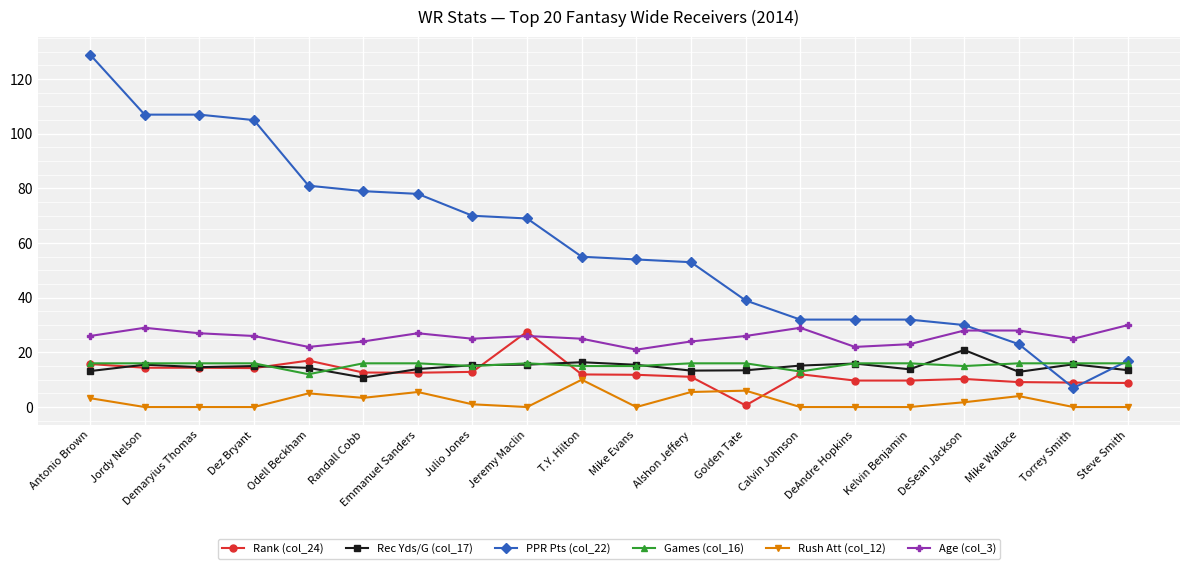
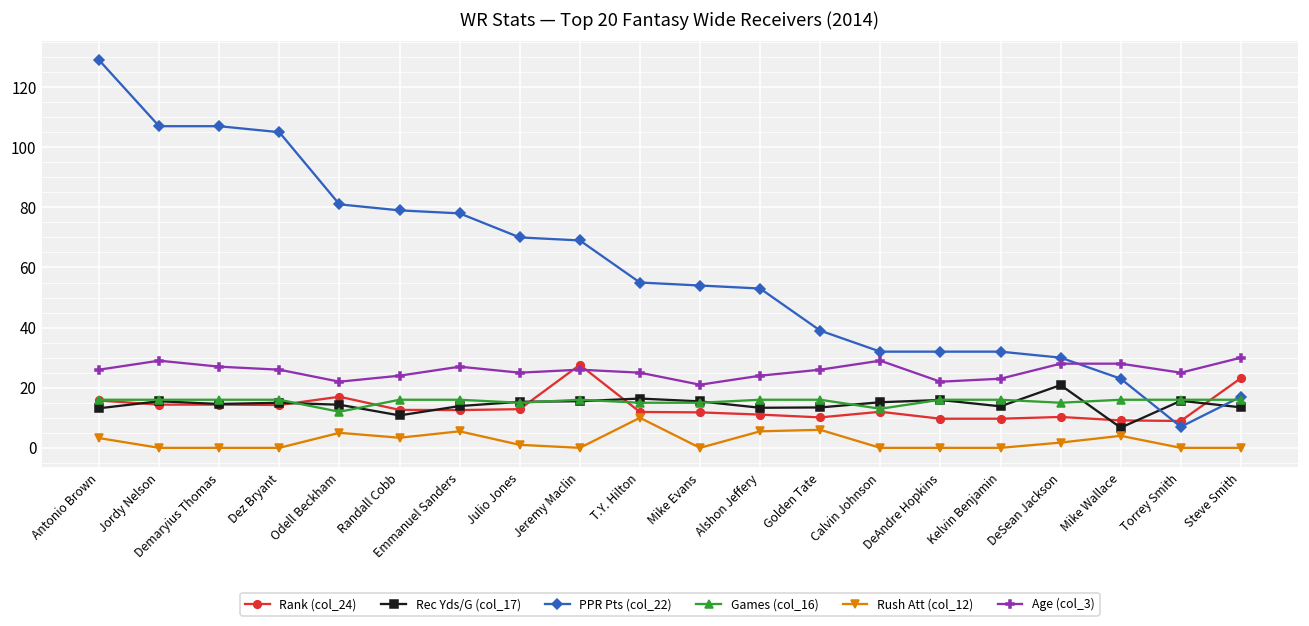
  {
    "Rank (col_24)": {
      "Jordy Nelson": 14,
      "Odell Beckham": 17,
      "Randall Cobb": 13,
      "Emmanuel Sanders": 13,
      "Julio Jones": 13,
      "Jeremy Maclin": 28,
      "T.Y. Hilton": 12,
      "Mike Evans": 12,
      "Alshon Jeffery": 11,
-     "Golden Tate": 1,
+     "Golden Tate": 10,
      "Calvin Johnson": 12,
      "DeAndre Hopkins": 10,
      "Kelvin Benjamin": 10,
      "DeSean Jackson": 10,
      "Mike Wallace": 9,
      "Torrey Smith": 9,
-     "Steve Smith": 9
+     "Steve Smith": 23
    },
    "Rec Yds/G (col_17)": {
      "Antonio Brown": 13,
      "Odell Beckham": 14,
      "Randall Cobb": 11,
      "Emmanuel Sanders": 14,
      "T.Y. Hilton": 16,
      "Alshon Jeffery": 13,
      "Golden Tate": 13,
      "Calvin Johnson": 15,
      "Kelvin Benjamin": 14,
      "DeSean Jackson": 21,
-     "Mike Wallace": 13,
+     "Mike Wallace": 7,
      "Steve Smith": 13
    },
    "PPR Pts (col_22)": {
      "Antonio Brown": 129,
      "Jordy Nelson": 107,
      "Demaryius Thomas": 107,
      "Dez Bryant": 105,
      "Odell Beckham": 81,
      "Randall Cobb": 79,
      "Emmanuel Sanders": 78,
      "Julio Jones": 70,
      "Jeremy Maclin": 69,
      "T.Y. Hilton": 55,
      "Mike Evans": 54,
      "Alshon Jeffery": 53,
      "Golden Tate": 39,
      "Calvin Johnson": 32,
      "DeAndre Hopkins": 32,
      "Kelvin Benjamin": 32,
      "DeSean Jackson": 30,
      "Mike Wallace": 23,
      "Torrey Smith": 7,
      "Steve Smith": 17
    },
    "Games (col_16)": {
      "Demaryius Thomas": 16,
      "Dez Bryant": 16,
      "Odell Beckham": 12,
      "Randall Cobb": 16,
      "Emmanuel Sanders": 16,
      "T.Y. Hilton": 15,
      "Alshon Jeffery": 16,
      "Golden Tate": 16,
      "Calvin Johnson": 13,
      "Kelvin Benjamin": 16,
      "DeSean Jackson": 15,
      "Mike Wallace": 16,
      "Steve Smith": 16
    },
    "Rush Att (col_12)": {
      "Antonio Brown": 3,
      "Jordy Nelson": 0,
      "Demaryius Thomas": 0,
      "Dez Bryant": 0,
      "Odell Beckham": 5,
      "Randall Cobb": 3,
      "Emmanuel Sanders": 6,
      "Julio Jones": 1,
      "Jeremy Maclin": 0,
      "T.Y. Hilton": 10,
      "Mike Evans": 0,
      "Alshon Jeffery": 6,
      "Golden Tate": 6,
      "Calvin Johnson": 0,
      "DeAndre Hopkins": 0,
      "Kelvin Benjamin": 0,
      "DeSean Jackson": 2,
      "Mike Wallace": 4,
      "Torrey Smith": 0,
      "Steve Smith": 0
    },
    "Age (col_3)": {
      "Antonio Brown": 26,
      "Jordy Nelson": 29,
      "Demaryius Thomas": 27,
      "Dez Bryant": 26,
      "Odell Beckham": 22,
      "Randall Cobb": 24,
      "Emmanuel Sanders": 27,
      "Julio Jones": 25,
      "Jeremy Maclin": 26,
      "T.Y. Hilton": 25,
      "Mike Evans": 21,
      "Alshon Jeffery": 24,
      "Golden Tate": 26,
      "Calvin Johnson": 29,
      "DeAndre Hopkins": 22,
      "Kelvin Benjamin": 23,
      "DeSean Jackson": 28,
      "Mike Wallace": 28,
      "Torrey Smith": 25,
      "Steve Smith": 30
    }
  }
